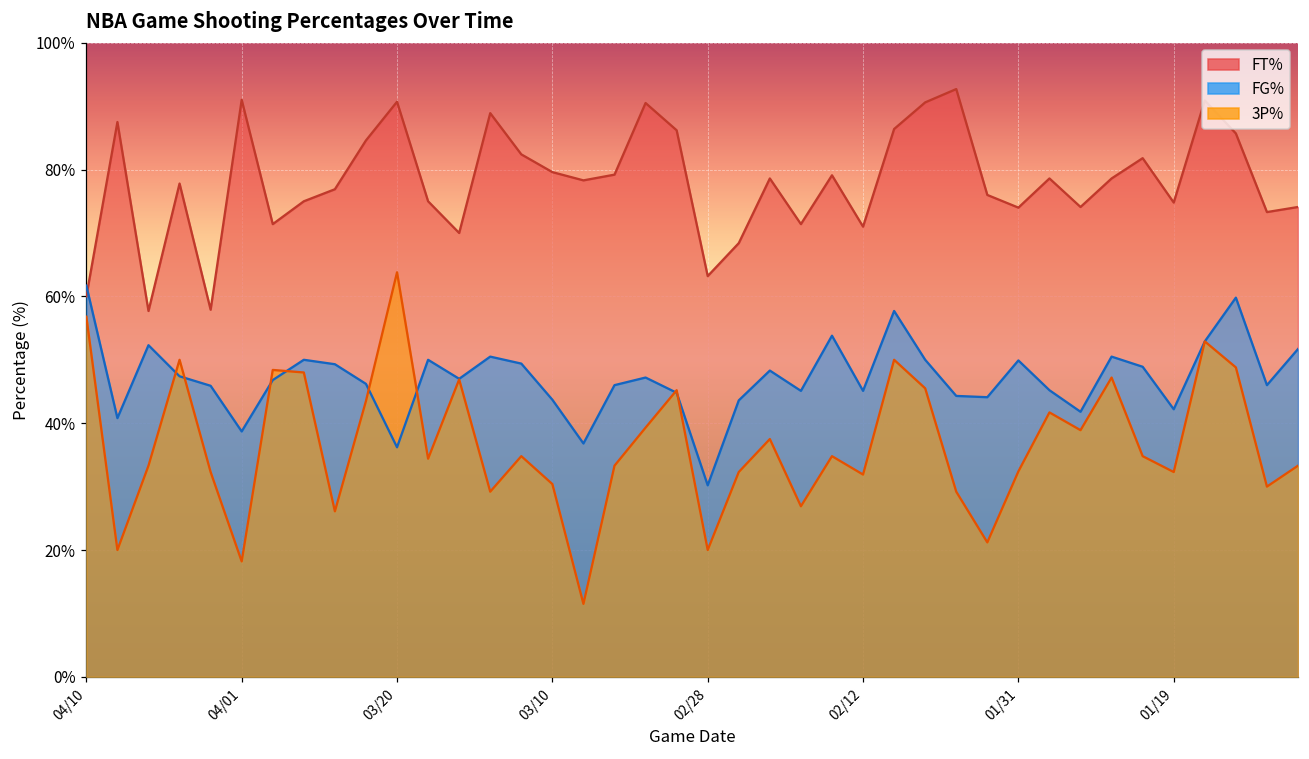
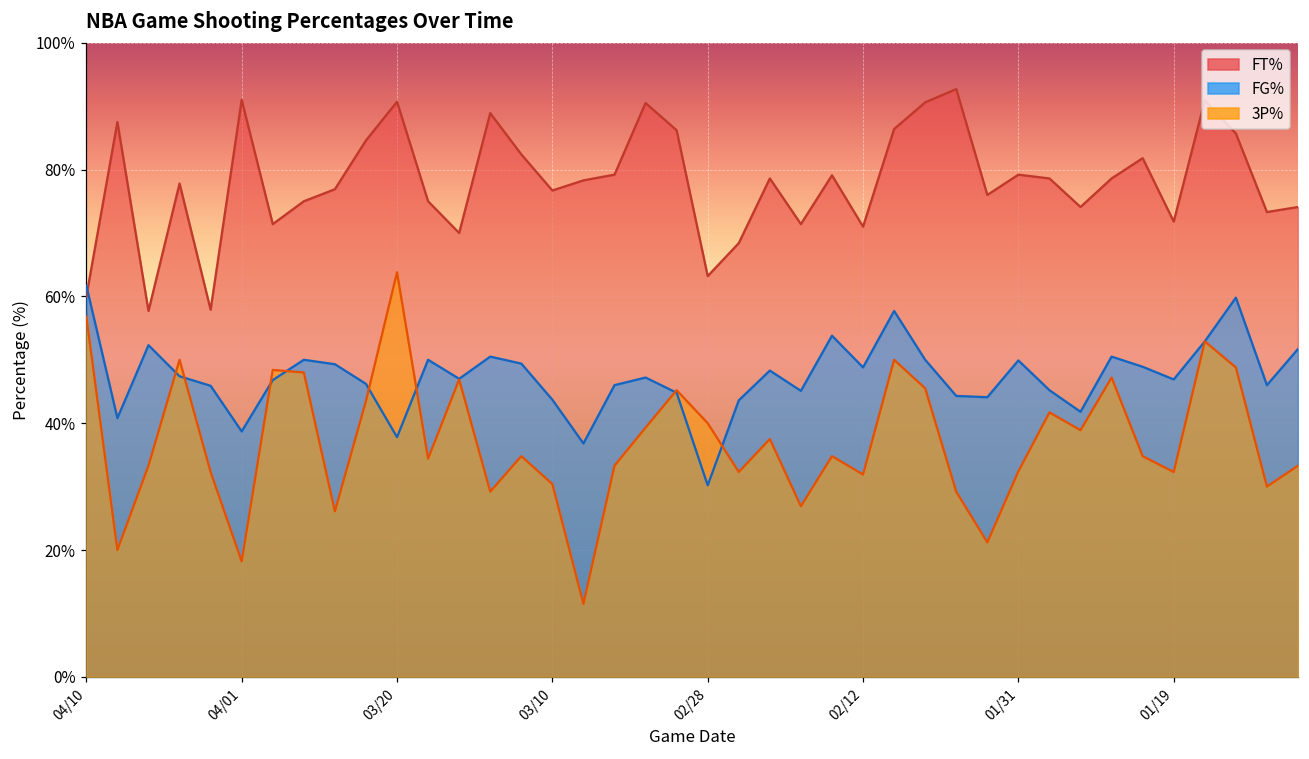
  {
    "FT%": {
      "04/10": "60%",
      "04/01": "91%",
      "03/20": "91%",
-     "03/10": "80%",
+     "03/10": "77%",
      "02/28": "63%",
      "02/12": "71%",
-     "01/31": "74%",
-     "01/19": "75%"
+     "01/31": "79%",
+     "01/19": "72%"
    },
    "FG%": {
      "04/10": "62%",
      "04/01": "39%",
-     "03/20": "36%",
+     "03/20": "38%",
      "03/10": "44%",
      "02/28": "30%",
-     "02/12": "45%",
+     "02/12": "49%",
      "01/31": "50%",
-     "01/19": "42%"
+     "01/19": "47%"
    },
    "3P%": {
      "04/10": "57%",
      "04/01": "18%",
      "03/20": "64%",
      "03/10": "30%",
-     "02/28": "20%",
+     "02/28": "40%",
      "02/12": "32%",
      "01/31": "32%",
      "01/19": "32%"
    }
  }
